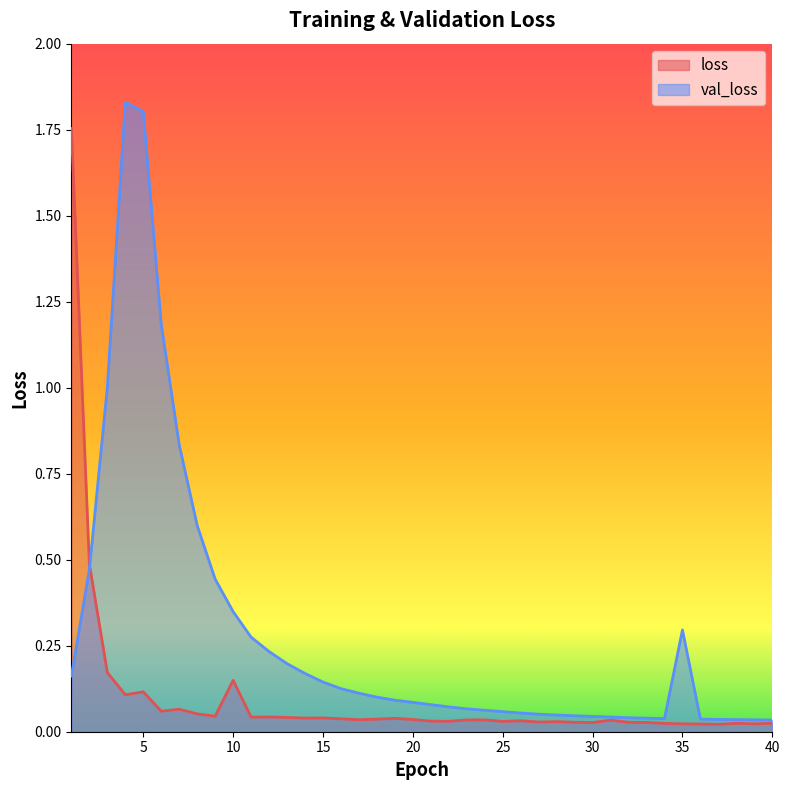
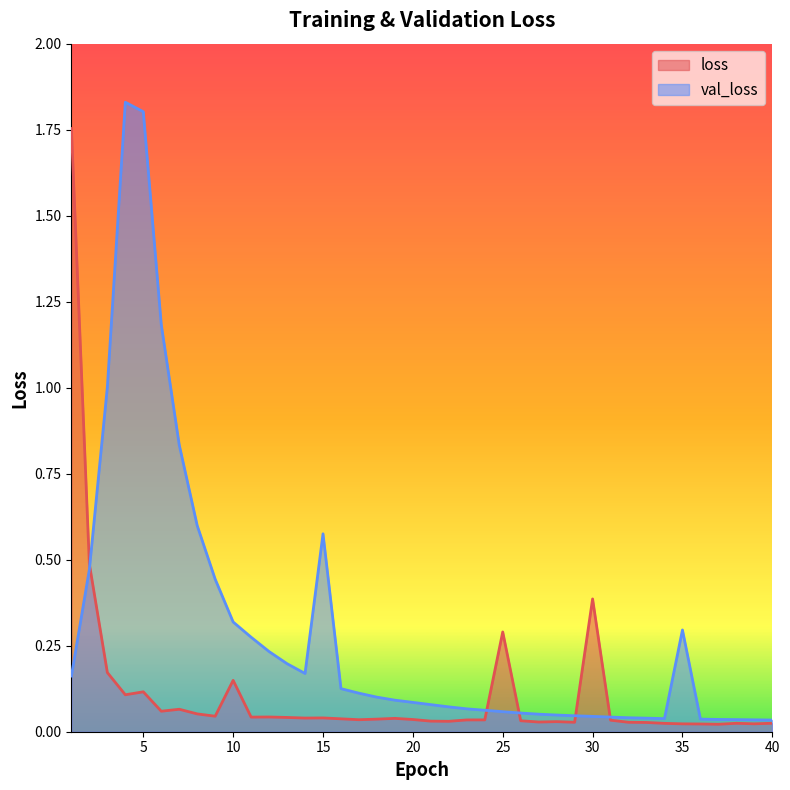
  {
    "loss": {
      "5": 0.12,
      "10": 0.15,
      "15": 0.04,
      "20": 0.04,
-     "25": 0.03,
-     "30": 0.03,
+     "25": 0.29,
+     "30": 0.39,
      "35": 0.02,
      "40": 0.02
    },
    "val_loss": {
      "5": 1.80,
-     "10": 0.35,
-     "15": 0.14,
+     "10": 0.32,
+     "15": 0.58,
      "20": 0.09,
      "25": 0.06,
      "30": 0.04,
      "35": 0.30,
      "40": 0.03
    }
  }
